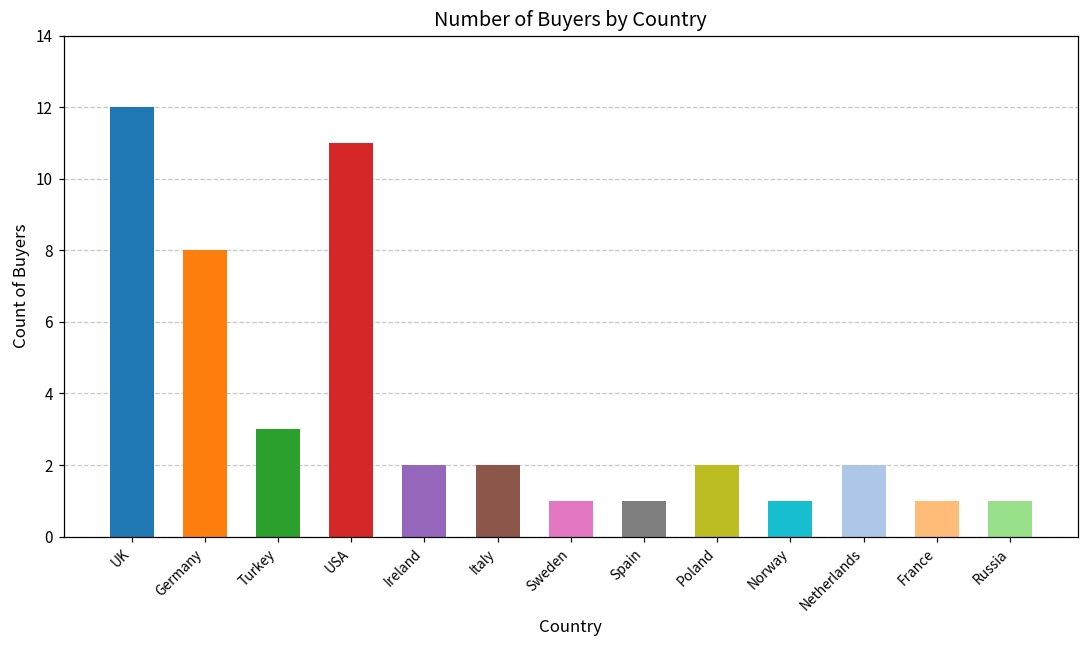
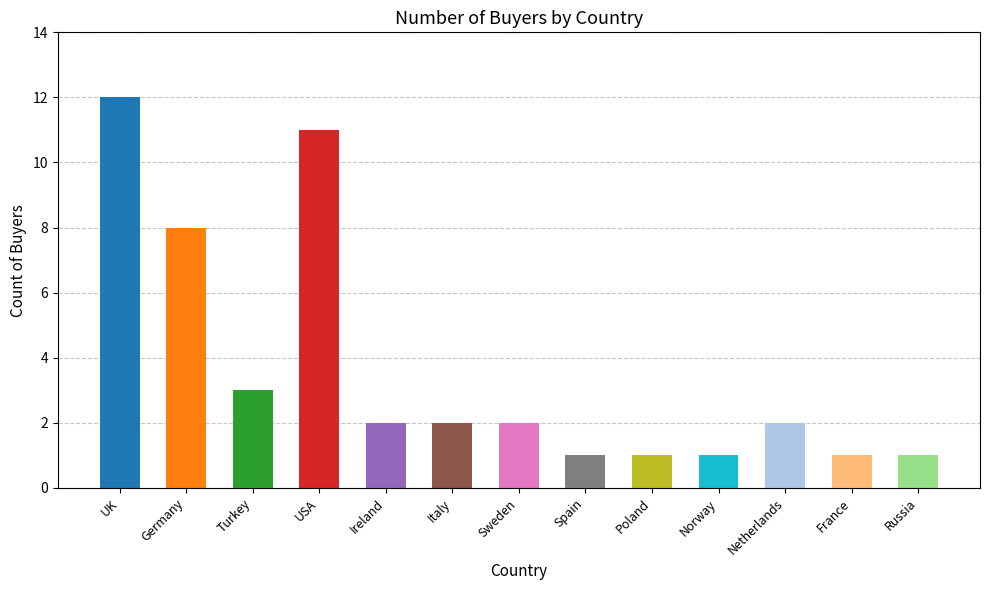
  {
    "UK": 12,
    "Germany": 8,
    "Turkey": 3,
    "USA": 11,
    "Ireland": 2,
    "Italy": 2,
-   "Sweden": 1,
+   "Sweden": 2,
    "Spain": 1,
-   "Poland": 2,
+   "Poland": 1,
    "Norway": 1,
    "Netherlands": 2,
    "France": 1,
    "Russia": 1
  }
